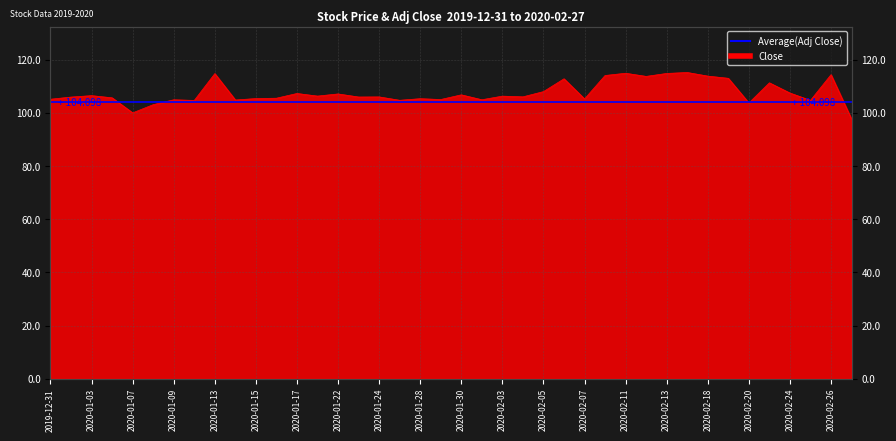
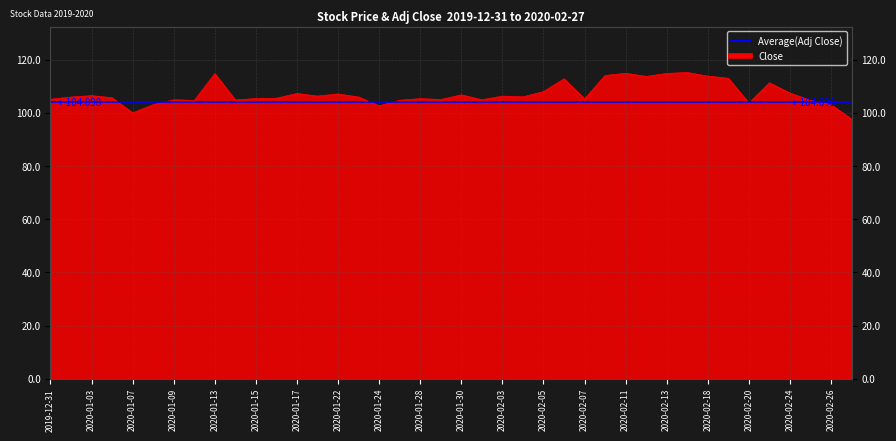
  {
    "2019-12-31": 105,
    "2020-01-03": 107,
    "2020-01-07": 100,
    "2020-01-09": 105,
    "2020-01-13": 115,
    "2020-01-15": 105,
    "2020-01-17": 107,
    "2020-01-22": 107,
-   "2020-01-24": 106,
+   "2020-01-24": 103,
    "2020-01-28": 105,
    "2020-01-30": 107,
    "2020-02-03": 106,
    "2020-02-05": 108,
    "2020-02-07": 105,
    "2020-02-11": 115,
    "2020-02-13": 115,
    "2020-02-18": 114,
    "2020-02-20": 104,
    "2020-02-24": 107,
-   "2020-02-26": 114
+   "2020-02-26": 103
  }
